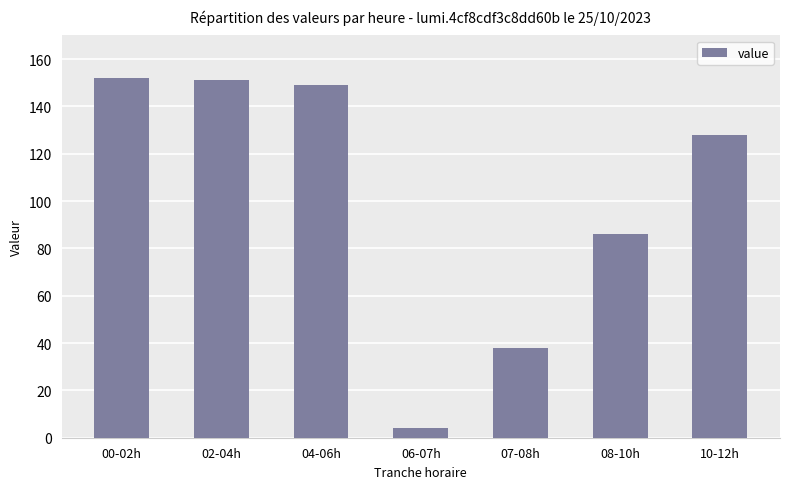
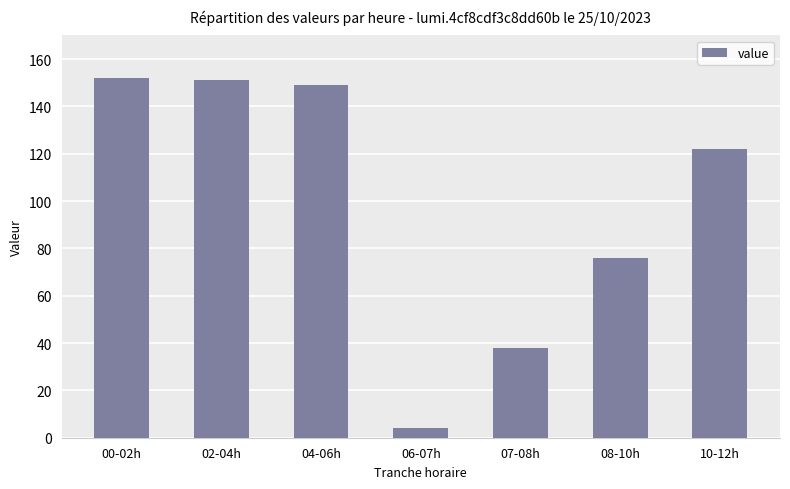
  {
    "00-02h": 152,
    "02-04h": 151,
    "04-06h": 149,
    "06-07h": 4,
    "07-08h": 38,
-   "08-10h": 86,
-   "10-12h": 128
+   "08-10h": 76,
+   "10-12h": 122
  }
